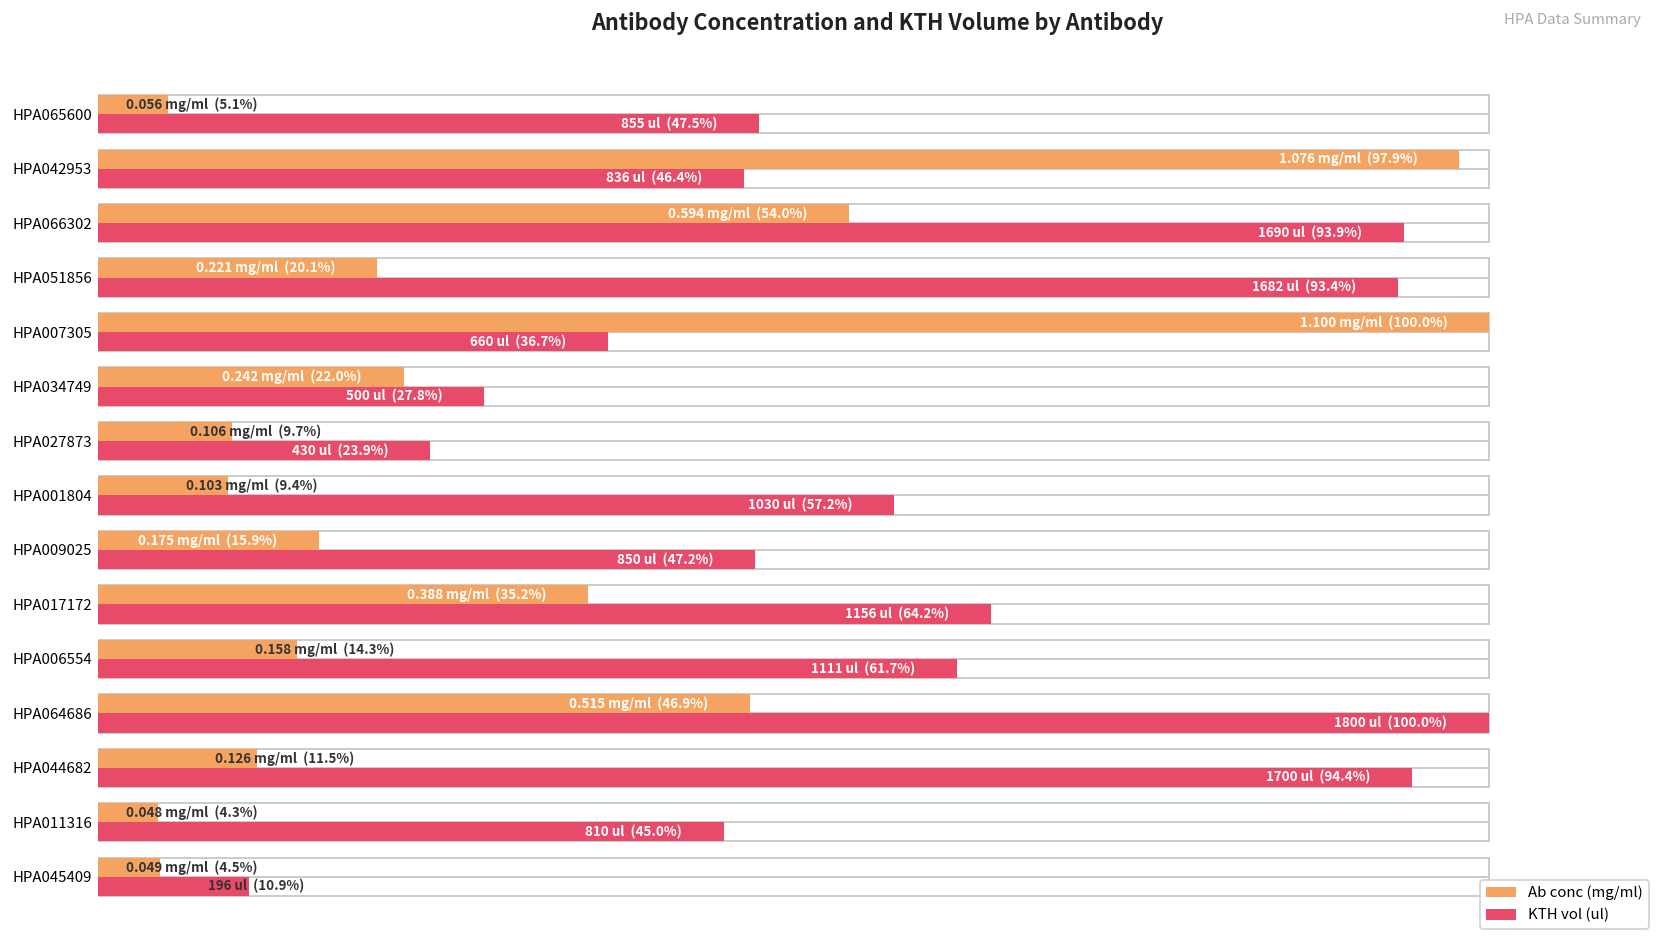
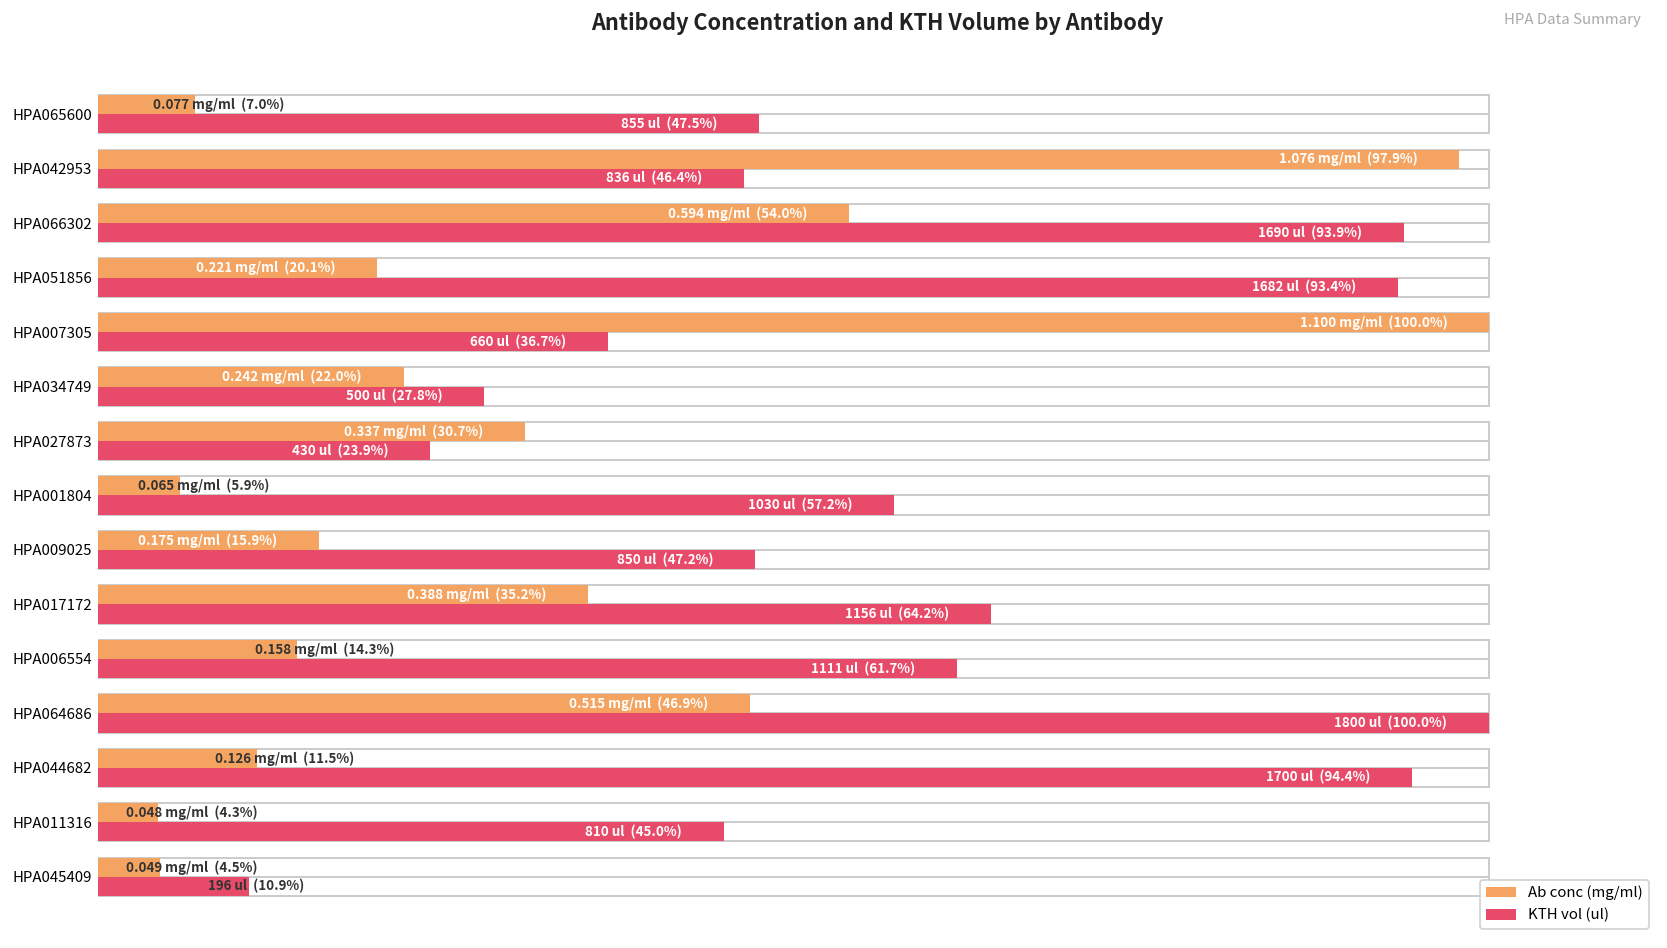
  {
    "Ab conc (mg/ml)": {
-     "HPA065600": "0.056 mg/ml (5.1%)",
+     "HPA065600": "0.077 mg/ml (7.0%)",
      "HPA007305": "(100.0%)",
-     "HPA027873": "0.106 mg/ml (9.7%)",
-     "HPA001804": "0.103 mg/ml (9.4%)"
+     "HPA027873": "0.337 mg/ml (30.7%)",
+     "HPA001804": "0.065 mg/ml (5.9%)"
    },
    "KTH vol (ul)": {
      "HPA064686": "(100.0%)"
    }
  }
